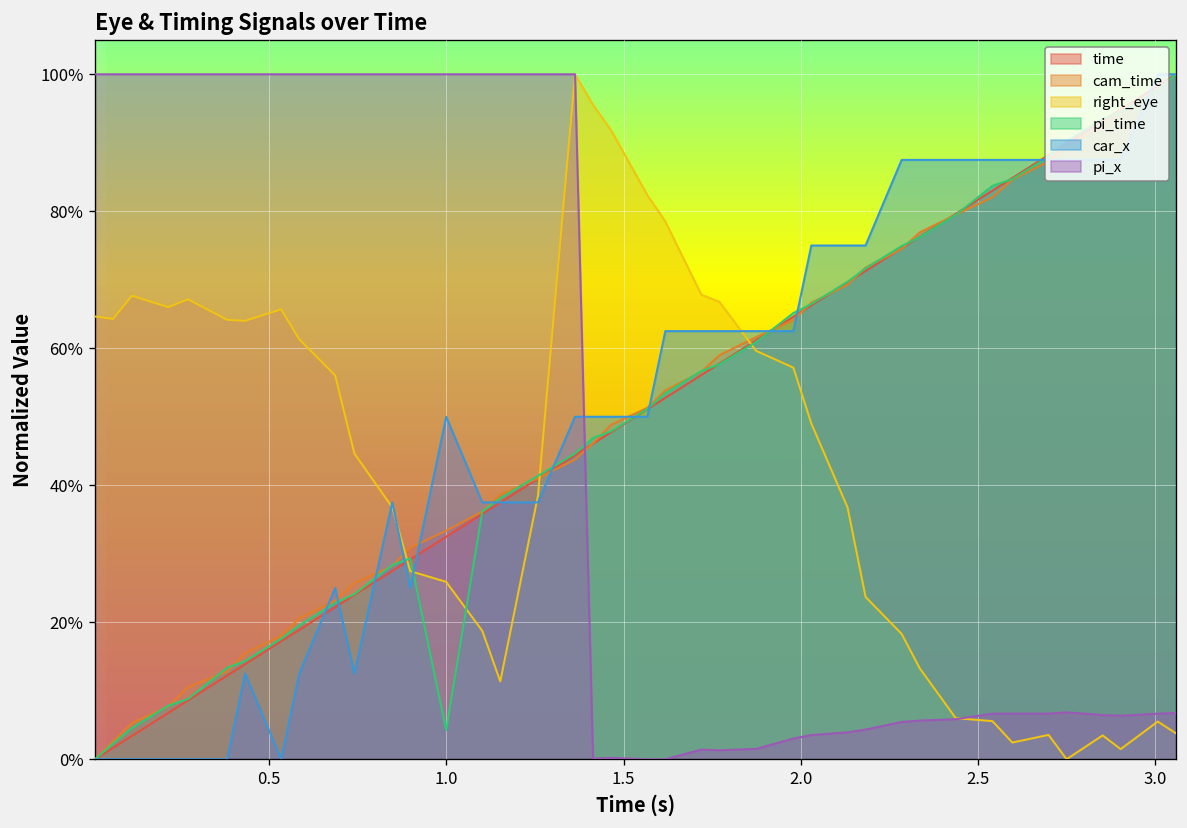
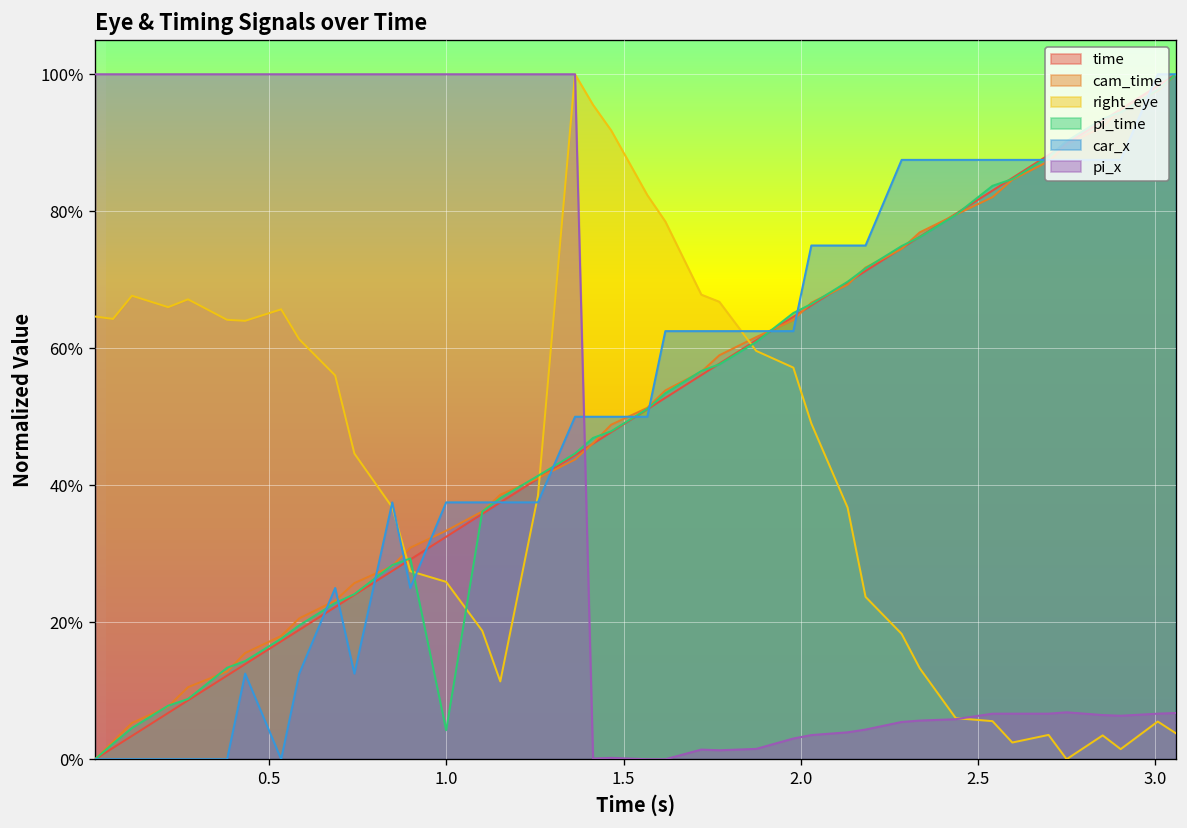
  {
    "pi_time": {
      "1.0": "4%"
    },
    "car_x": {
-     "1.0": "50%"
+     "1.0": "38%"
    },
    "pi_x": {
      "1.0": "100%"
    }
  }
